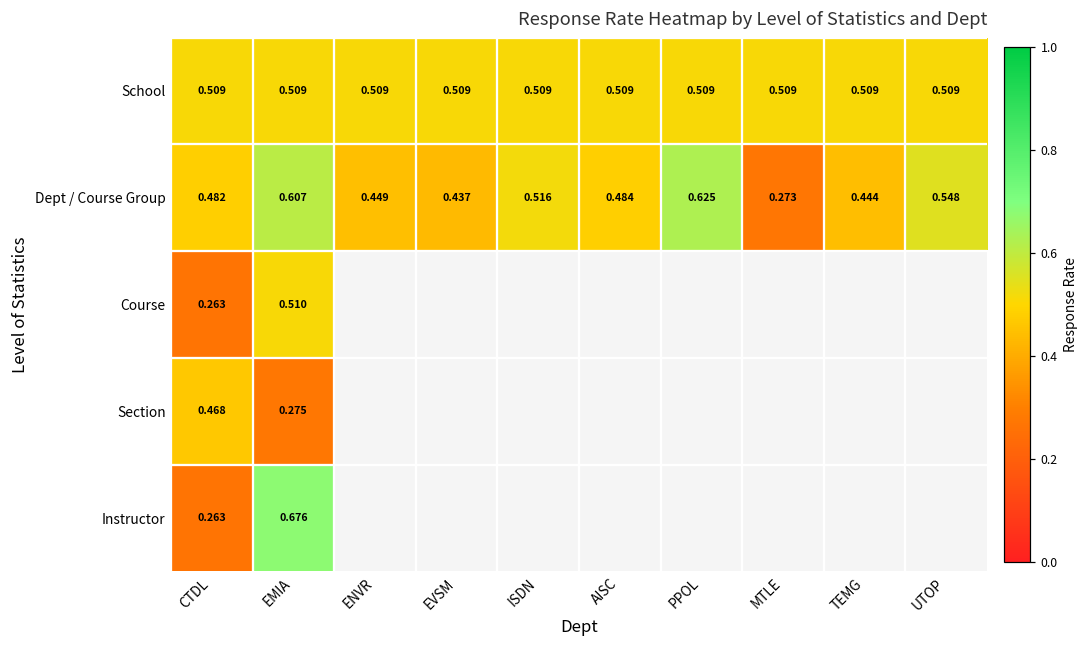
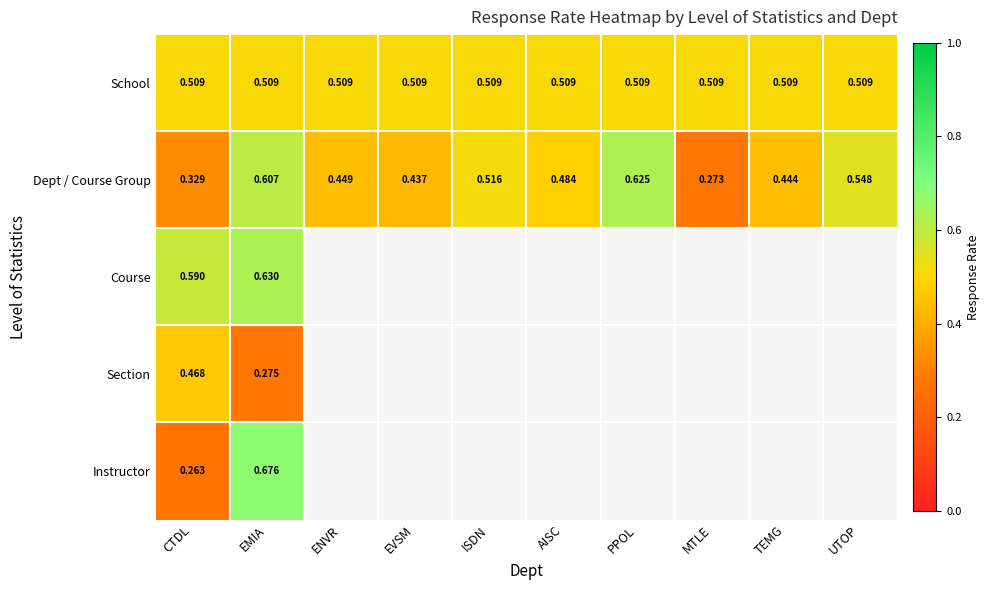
  {
    "School": {
      "CTDL": 0.509,
      "EMIA": 0.509,
      "ENVR": 0.509,
      "EVSM": 0.509,
      "ISDN": 0.509,
      "AISC": 0.509,
      "PPOL": 0.509,
      "MTLE": 0.509,
      "TEMG": 0.509,
      "UTOP": 0.509
    },
    "Dept / Course Group": {
-     "CTDL": 0.482,
+     "CTDL": 0.329,
      "EMIA": 0.607,
      "ENVR": 0.449,
      "EVSM": 0.437,
      "ISDN": 0.516,
      "AISC": 0.484,
      "PPOL": 0.625,
      "MTLE": 0.273,
      "TEMG": 0.444,
      "UTOP": 0.548
    },
    "Course": {
-     "CTDL": 0.263,
-     "EMIA": 0.510
+     "CTDL": 0.590,
+     "EMIA": 0.630
    },
    "Section": {
      "CTDL": 0.468,
      "EMIA": 0.275
    },
    "Instructor": {
      "CTDL": 0.263,
      "EMIA": 0.676
    }
  }
